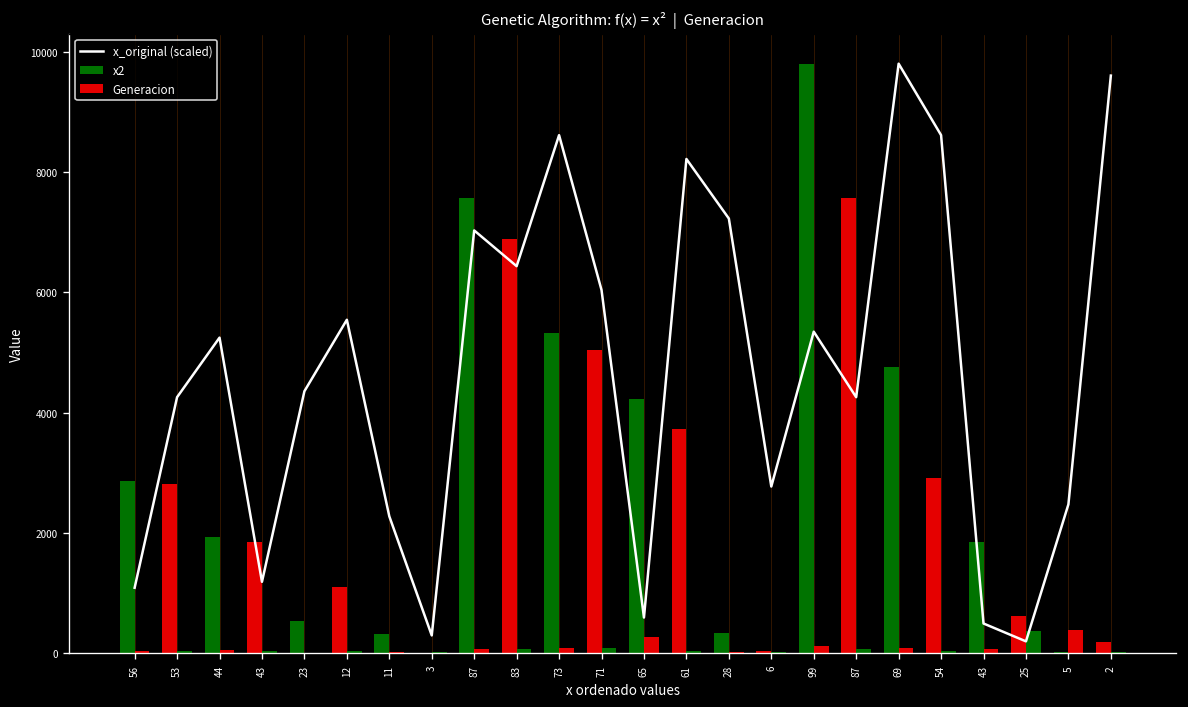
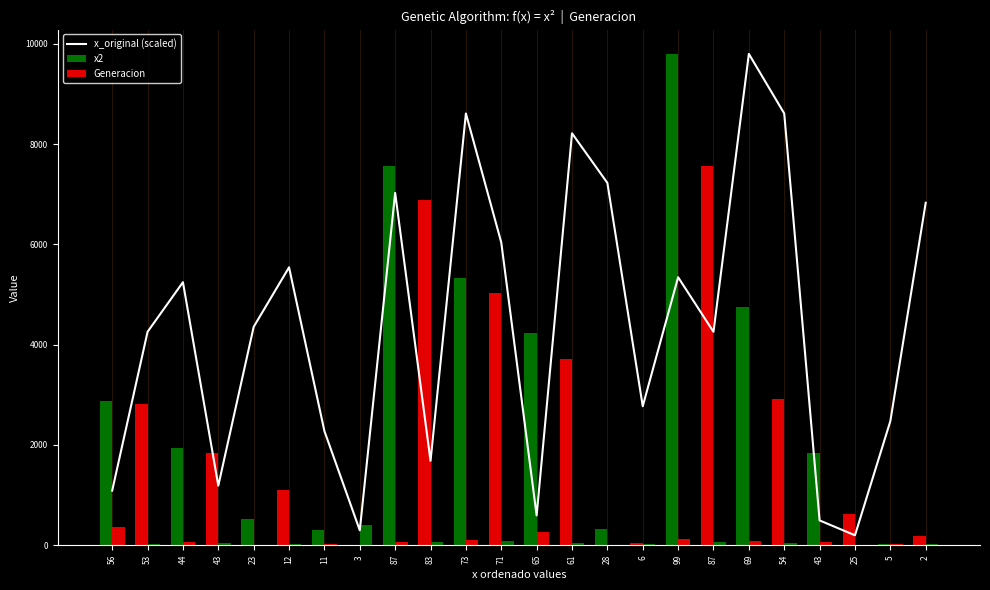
  {
    "x2": {
      "56": 2900,
      "53": 2800,
      "44": 1900,
      "23": 500,
      "12": 1100,
      "11": 300,
      "83": 6900,
      "73": 5300,
      "71": 5000,
      "65": 4200,
      "61": 3700,
      "28": 300,
      "99": 9800,
      "69": 4800,
      "54": 2900,
      "25": 600,
      "2": 200
    },
    "x_original (scaled)": {
      "56": 1100,
      "53": 4300,
      "44": 5200,
      "23": 4400,
      "12": 5500,
      "11": 2300,
      "3": 300,
-     "83": 6400,
+     "83": 1700,
      "73": 8600,
      "71": 6000,
      "65": 600,
      "61": 8200,
      "28": 7200,
      "6": 2800,
      "99": 5300,
      "69": 9800,
      "54": 8600,
      "25": 200,
      "5": 2500,
-     "2": 9600
+     "2": 6800
    },
    "Generacion": {
-     "56": 0,
+     "56": 400,
      "44": 100,
-     "3": 0,
+     "3": 400,
      "83": 100,
      "73": 100,
      "71": 100,
      "65": 300,
      "99": 100,
      "69": 100,
-     "25": 400,
-     "5": 400
+     "25": 0,
+     "5": 0
    }
  }
